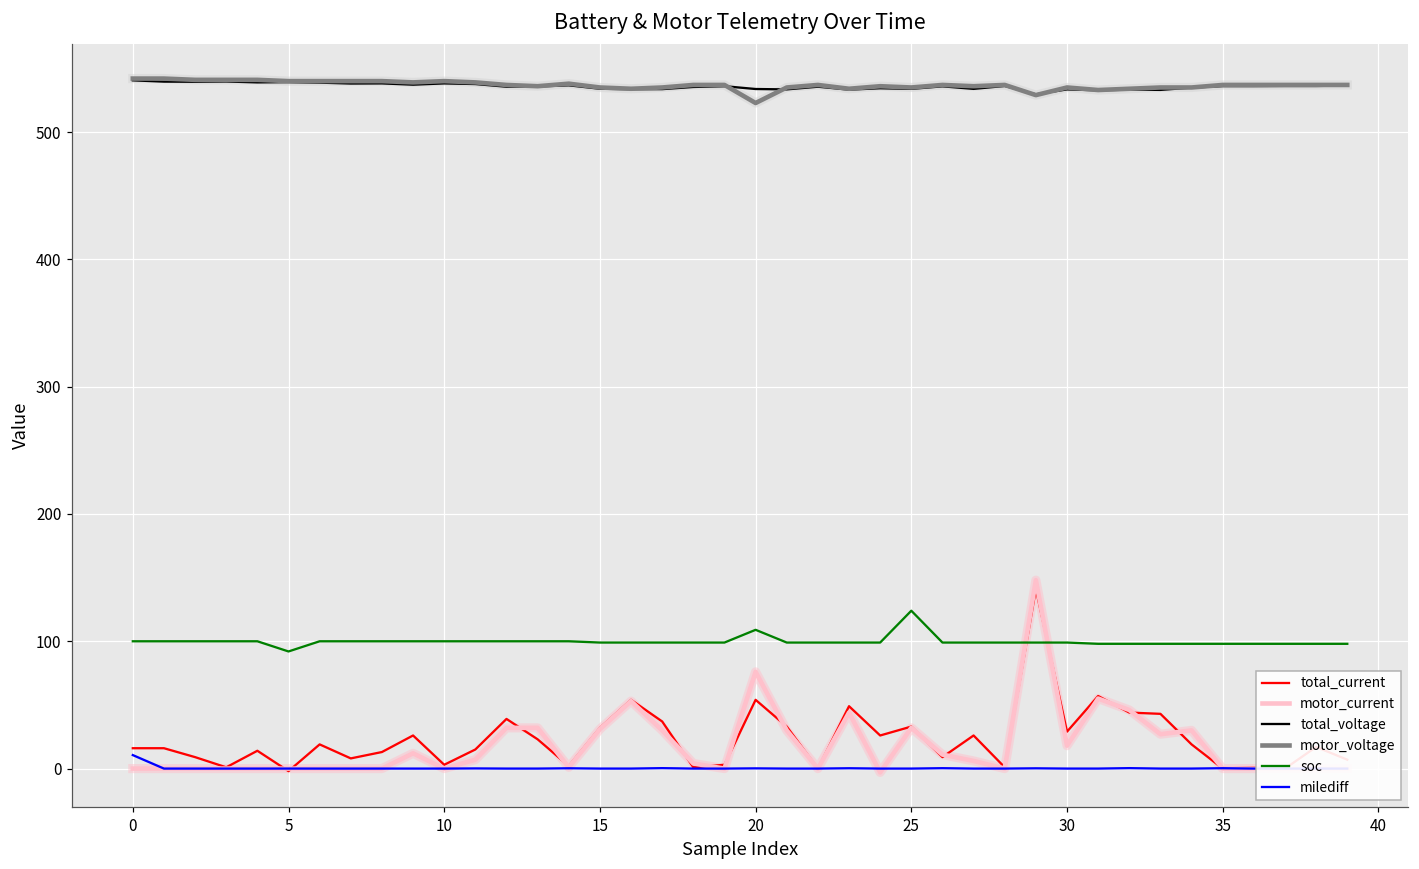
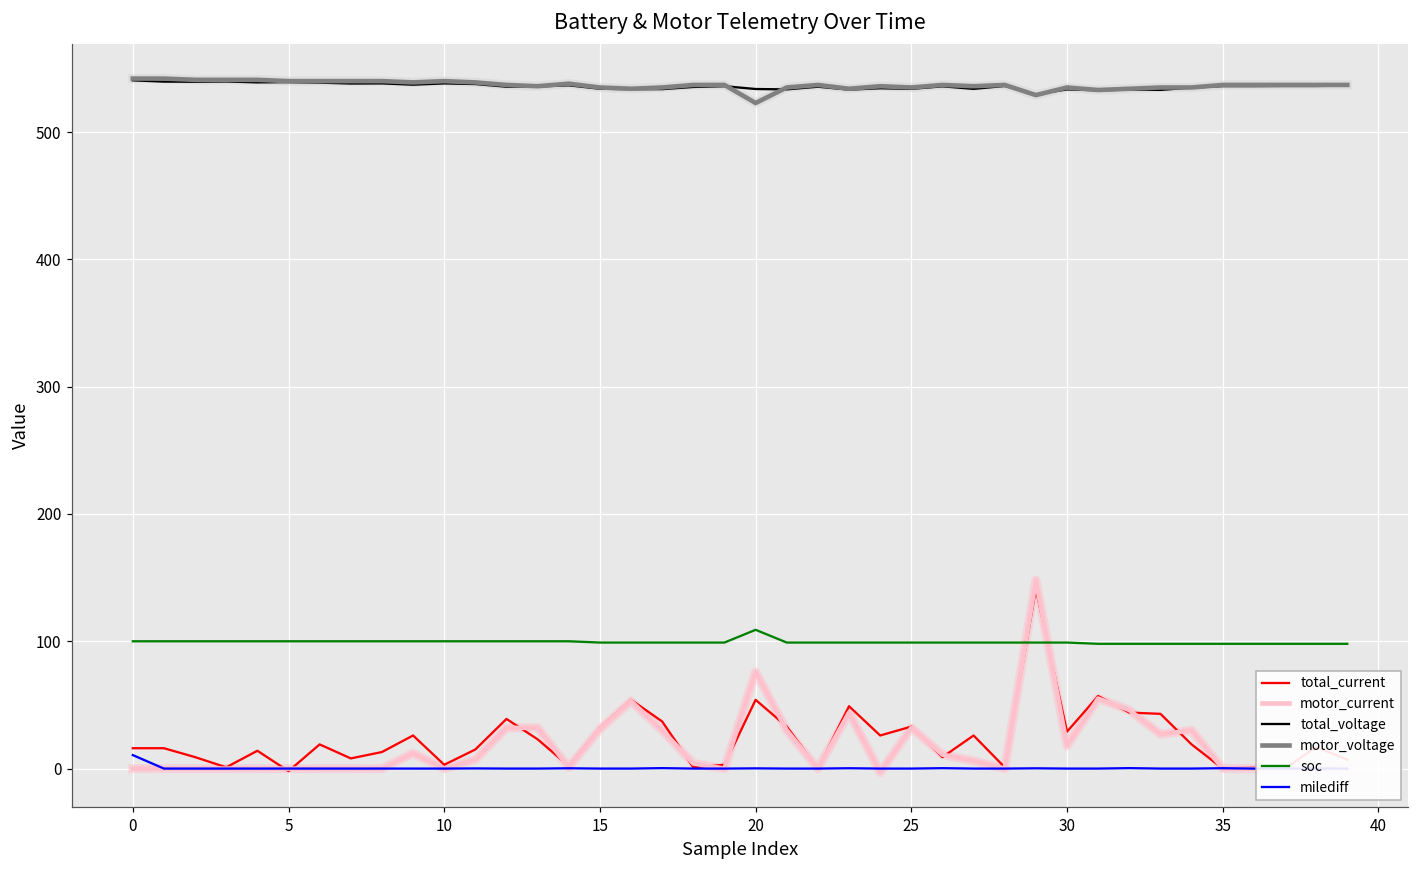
  {
    "motor_current": {
      "0": 0,
      "20": 76,
      "30": 18
    },
    "motor_voltage": {
      "20": 523
    },
    "total_current": {
      "0": 16,
      "10": 3,
      "20": 54,
      "30": 29
    },
    "total_voltage": {
      "20": 534
    },
    "soc": {
      "0": 100,
-     "5": 92,
+     "5": 100,
      "10": 100,
      "15": 99,
      "20": 109,
-     "25": 124,
+     "25": 99,
      "30": 99,
      "35": 98
    },
    "milediff": {
      "0": 11,
      "15": 0,
      "20": 0,
      "25": 0,
      "30": 0
    }
  }
